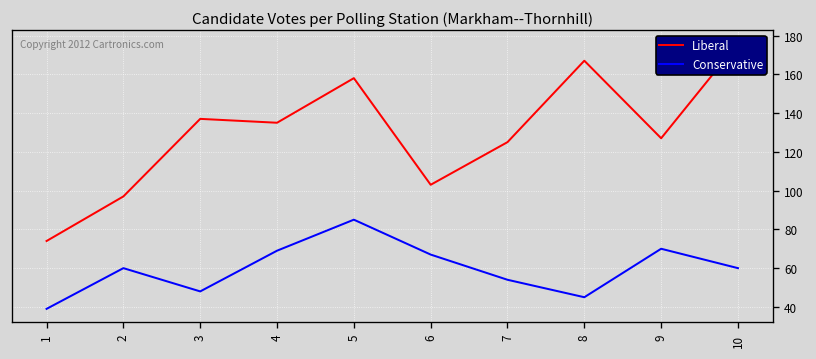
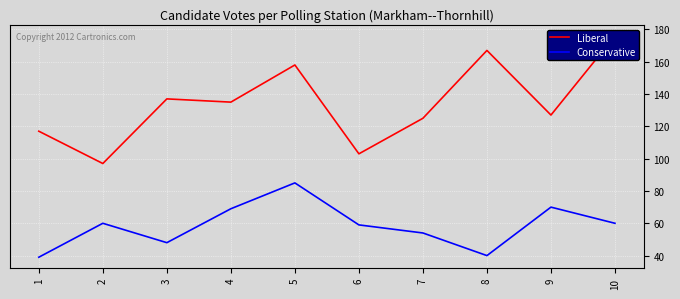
  {
    "Liberal": {
-     "1": 74,
+     "1": 117,
      "2": 97,
      "3": 137,
      "4": 135,
      "5": 158,
      "6": 103,
      "7": 125,
      "8": 167,
      "9": 127
    },
    "Conservative": {
      "1": 39,
      "2": 60,
      "3": 48,
      "4": 69,
      "5": 85,
-     "6": 67,
+     "6": 59,
      "7": 54,
-     "8": 45,
+     "8": 40,
      "9": 70,
      "10": 60
    }
  }
